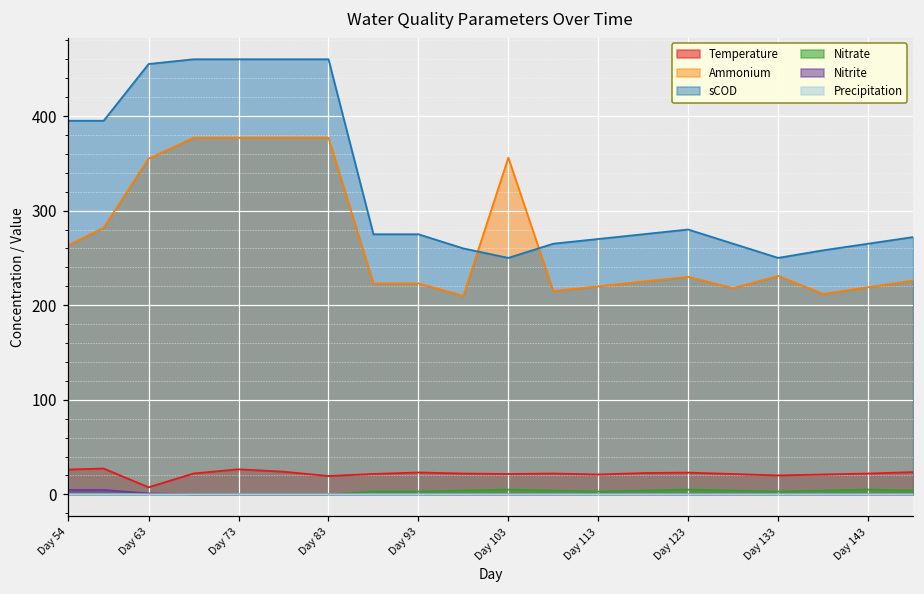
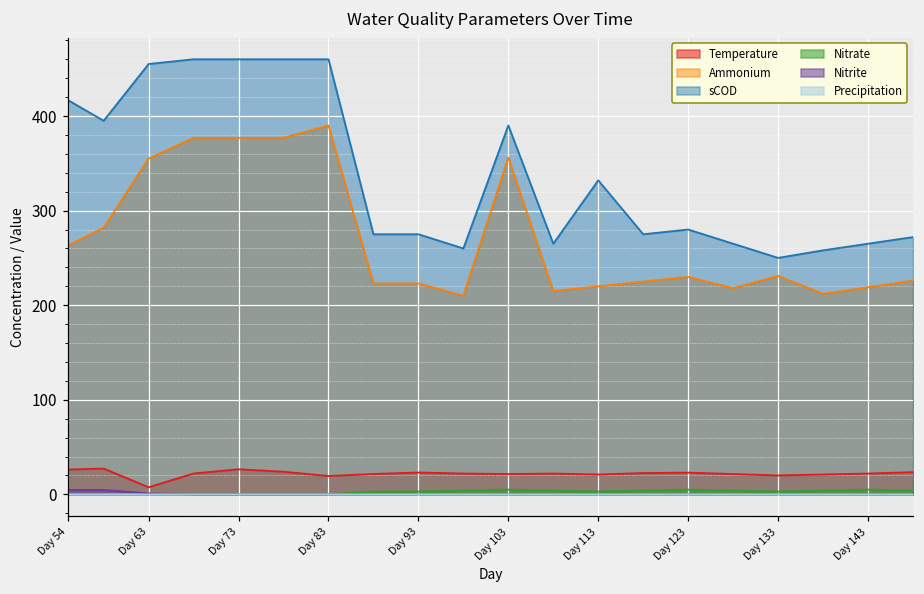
  {
    "Temperature": {
      "Day 54": 30,
      "Day 63": 10,
      "Day 73": 30,
      "Day 83": 20,
      "Day 93": 20,
      "Day 103": 20,
      "Day 113": 20,
      "Day 123": 20,
      "Day 133": 20,
      "Day 143": 20
    },
    "Ammonium": {
      "Day 54": 260,
      "Day 63": 360,
      "Day 73": 380,
-     "Day 83": 380,
+     "Day 83": 390,
      "Day 93": 220,
      "Day 103": 360,
      "Day 113": 220,
      "Day 123": 230,
      "Day 133": 230,
      "Day 143": 220
    },
    "sCOD": {
-     "Day 54": 400,
+     "Day 54": 420,
      "Day 63": 460,
      "Day 73": 460,
      "Day 83": 460,
      "Day 93": 280,
-     "Day 103": 250,
-     "Day 113": 270,
+     "Day 103": 390,
+     "Day 113": 330,
      "Day 123": 280,
      "Day 133": 250,
      "Day 143": 270
    },
    "Nitrate": {
      "Day 93": 0,
      "Day 103": 10,
      "Day 113": 0,
      "Day 123": 10,
      "Day 133": 0,
      "Day 143": 10
    },
    "Nitrite": {
      "Day 54": 0
    }
  }
